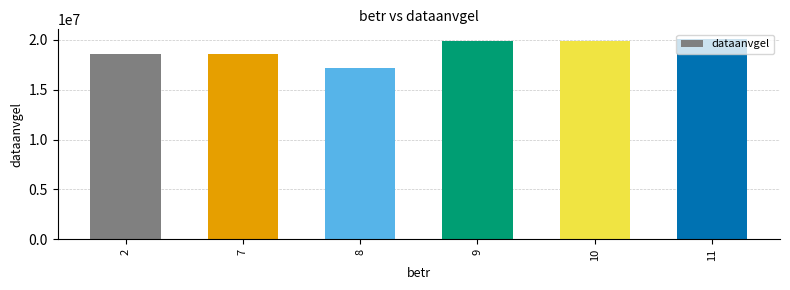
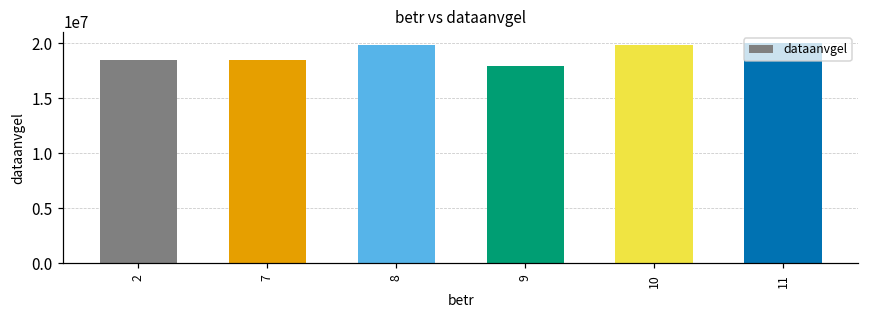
  {
    "2": 19000000,
    "7": 19000000,
-   "8": 17000000,
-   "9": 20000000,
+   "8": 20000000,
+   "9": 18000000,
    "10": 20000000
  }
